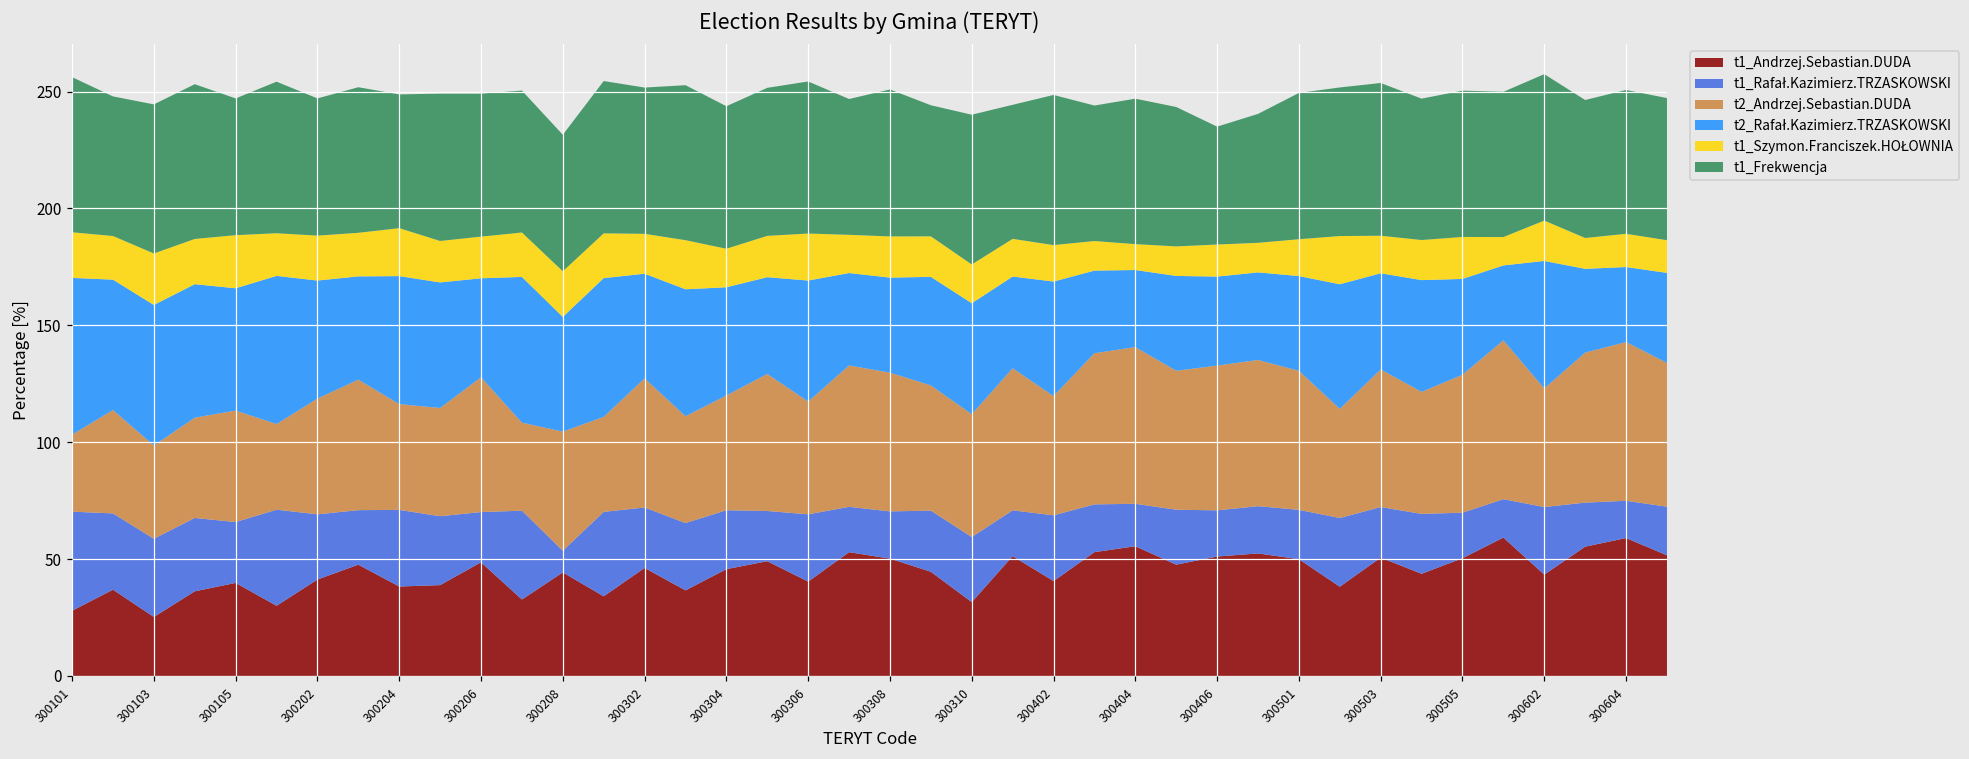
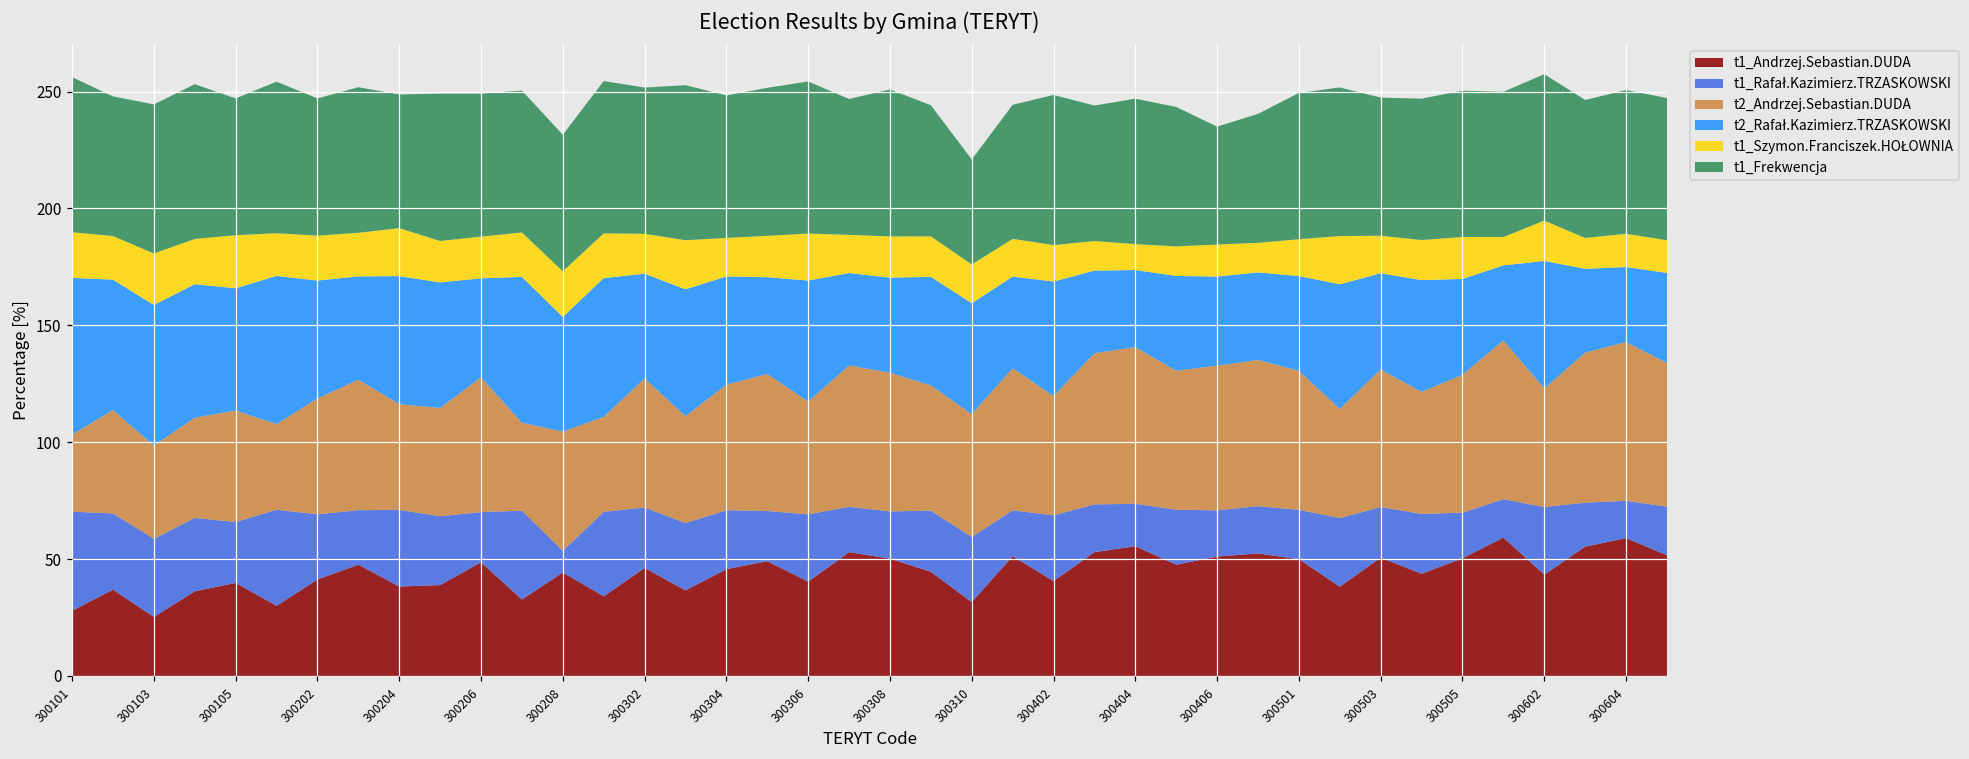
  {
    "t1_Andrzej.Sebastian.DUDA": {
      "300101": 28,
      "300103": 25,
      "300105": 40,
      "300202": 41,
      "300204": 38,
      "300206": 49,
      "300208": 44,
      "300302": 46,
      "300304": 46,
      "300306": 40,
      "300308": 50,
      "300310": 32,
      "300402": 41,
      "300404": 55,
      "300406": 51,
      "300501": 50,
      "300503": 51,
      "300505": 50,
      "300602": 43,
      "300604": 59
    },
    "t1_Rafał.Kazimierz.TRZASKOWSKI": {
      "300101": 42,
      "300103": 33,
      "300105": 26,
      "300202": 28,
      "300204": 33,
      "300206": 21,
      "300208": 9,
      "300302": 26,
      "300304": 25,
      "300306": 29,
      "300308": 20,
      "300310": 28,
      "300402": 28,
      "300404": 18,
      "300406": 20,
      "300501": 21,
      "300503": 22,
      "300505": 19,
      "300602": 29,
      "300604": 16
    },
    "t2_Andrzej.Sebastian.DUDA": {
      "300101": 33,
      "300103": 40,
      "300105": 48,
      "300202": 50,
      "300204": 45,
      "300206": 58,
      "300208": 51,
      "300302": 55,
-     "300304": 49,
+     "300304": 54,
      "300306": 48,
      "300308": 59,
      "300310": 53,
      "300402": 51,
      "300404": 67,
      "300406": 62,
      "300501": 59,
      "300503": 59,
      "300505": 59,
      "300602": 51,
      "300604": 68
    },
    "t2_Rafał.Kazimierz.TRZASKOWSKI": {
      "300101": 67,
      "300103": 60,
      "300105": 52,
      "300202": 50,
      "300204": 55,
      "300206": 42,
      "300208": 49,
      "300302": 45,
      "300304": 46,
      "300306": 52,
      "300308": 41,
      "300310": 47,
      "300402": 49,
      "300404": 33,
      "300406": 38,
      "300501": 41,
      "300503": 41,
      "300505": 41,
      "300602": 55,
      "300604": 32
    },
    "t1_Szymon.Franciszek.HOŁOWNIA": {
      "300101": 20,
      "300103": 22,
      "300105": 23,
      "300202": 19,
      "300204": 21,
      "300206": 18,
      "300208": 20,
      "300302": 17,
      "300304": 16,
      "300306": 20,
      "300308": 18,
      "300310": 17,
      "300402": 16,
      "300404": 11,
      "300406": 14,
      "300501": 16,
      "300503": 16,
      "300505": 18,
      "300602": 17,
      "300604": 14
    },
    "t1_Frekwencja": {
      "300101": 66,
      "300103": 64,
      "300105": 58,
      "300202": 59,
      "300204": 57,
      "300206": 61,
      "300208": 58,
      "300302": 63,
      "300304": 61,
      "300306": 65,
      "300308": 63,
-     "300310": 64,
+     "300310": 45,
      "300402": 64,
      "300404": 62,
      "300406": 50,
      "300501": 63,
-     "300503": 65,
+     "300503": 59,
      "300505": 63,
      "300602": 63,
      "300604": 62
    }
  }
